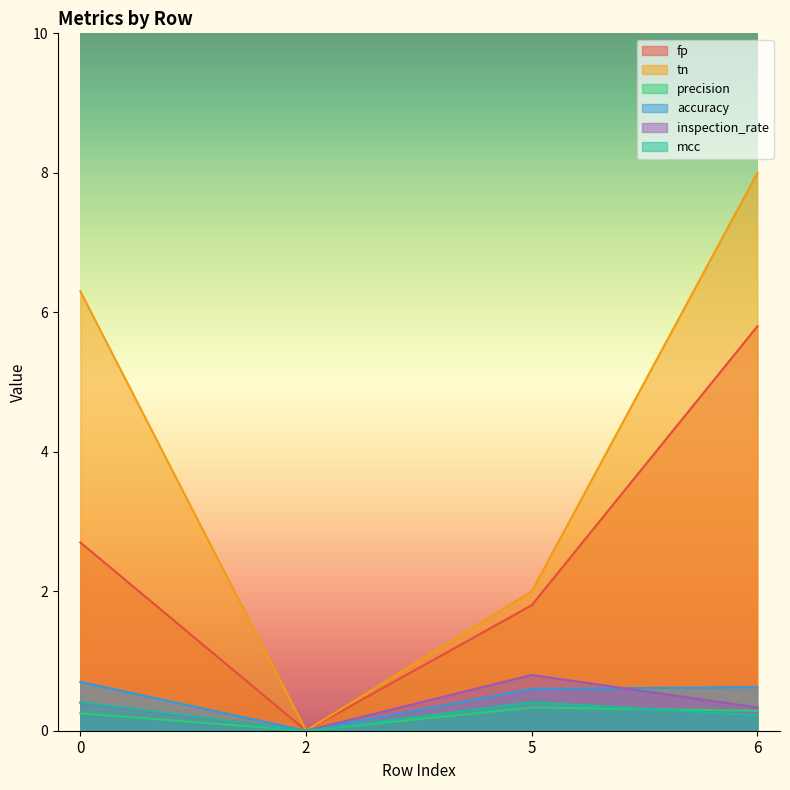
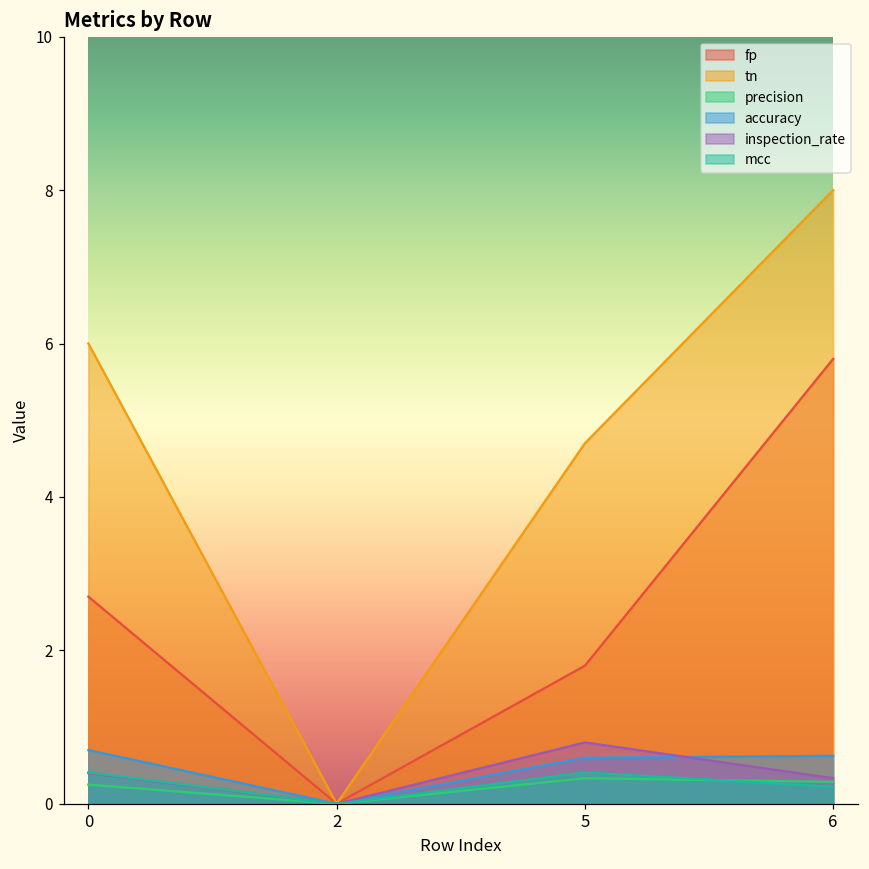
  {
    "fp": {
      "0": 2.7,
      "5": 1.8,
      "6": 5.8
    },
    "tn": {
-     "0": 6.3,
-     "5": 2.0,
+     "0": 6.0,
+     "5": 4.7,
      "6": 8.0
    },
    "inspection_rate": {
      "5": 0.8,
      "6": 0.3
    }
  }
